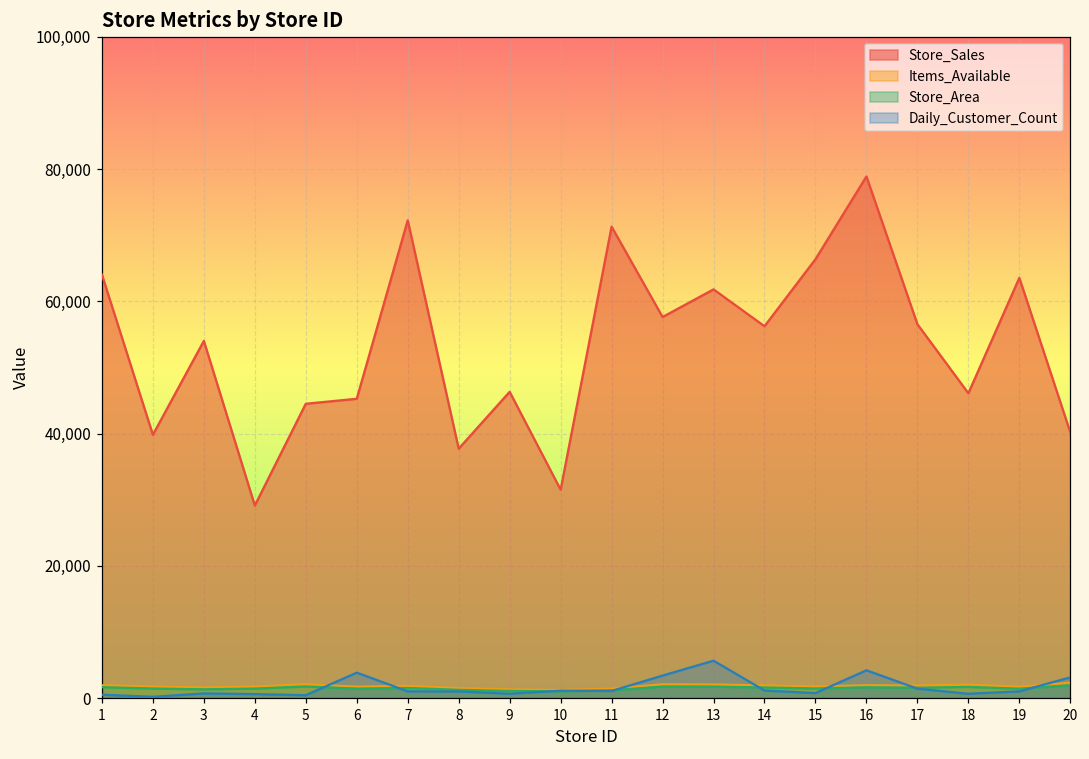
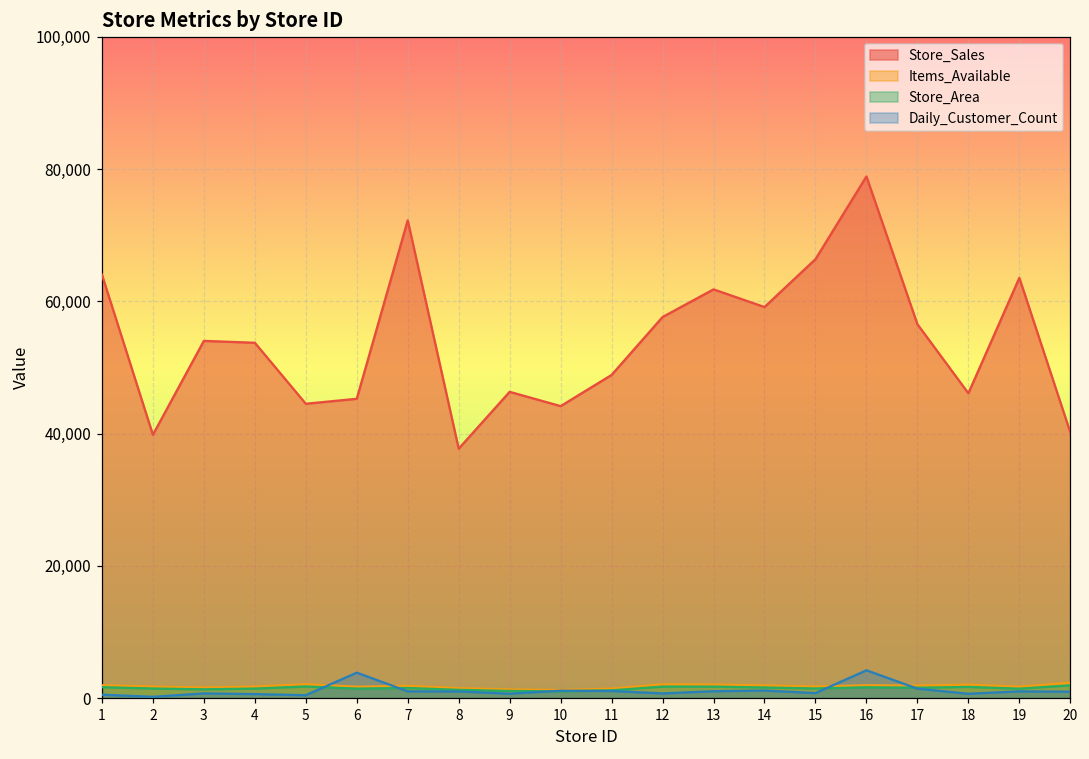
  {
    "Store_Sales": {
      "1": "64,000",
      "2": "40,000",
      "3": "54,000",
-     "4": "29,000",
+     "4": "54,000",
      "5": "45,000",
      "6": "45,000",
      "7": "72,000",
      "8": "38,000",
      "9": "46,000",
-     "10": "32,000",
-     "11": "71,000",
+     "10": "44,000",
+     "11": "49,000",
      "12": "58,000",
      "13": "62,000",
-     "14": "56,000",
+     "14": "59,000",
      "15": "66,000",
      "16": "79,000",
      "17": "57,000",
      "18": "46,000",
      "19": "64,000",
      "20": "40,000"
    },
    "Daily_Customer_Count": {
      "1": "1,000",
      "2": "0",
      "3": "1,000",
      "4": "1,000",
      "5": "0",
      "6": "4,000",
      "7": "1,000",
-     "12": "3,000",
-     "13": "6,000",
+     "12": "1,000",
+     "13": "1,000",
      "14": "1,000",
      "15": "1,000",
      "16": "4,000",
      "18": "1,000",
-     "20": "3,000"
+     "20": "1,000"
    }
  }
